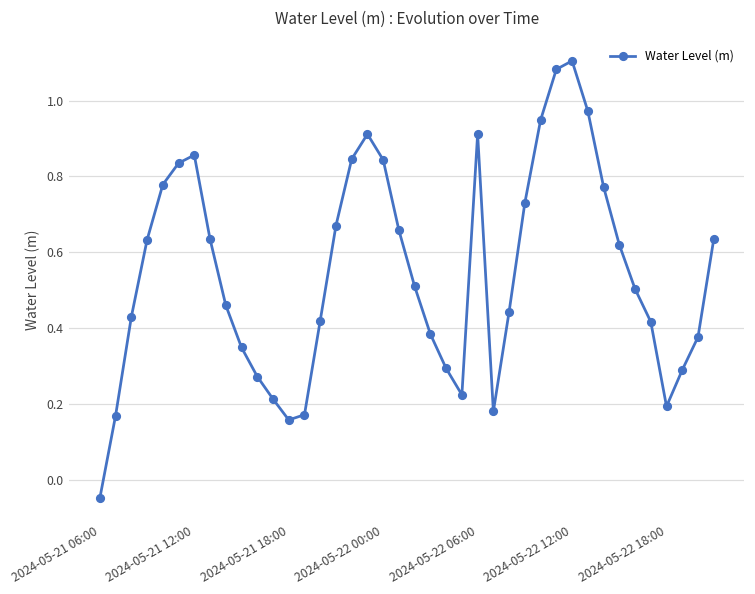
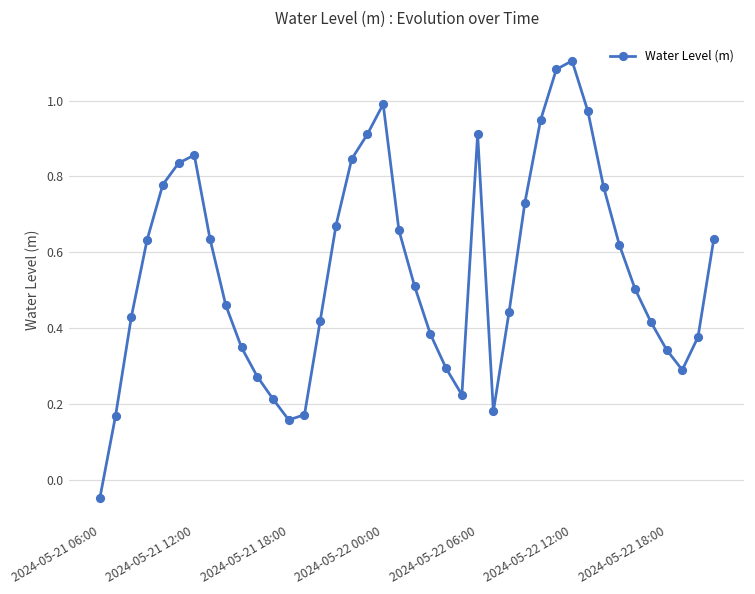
  {
    "2024-05-21 06:00": -0.05,
    "2024-05-21 12:00": 0.86,
    "2024-05-21 18:00": 0.16,
-   "2024-05-22 00:00": 0.84,
+   "2024-05-22 00:00": 0.99,
    "2024-05-22 06:00": 0.91,
    "2024-05-22 12:00": 1.10,
-   "2024-05-22 18:00": 0.19
+   "2024-05-22 18:00": 0.34
  }
